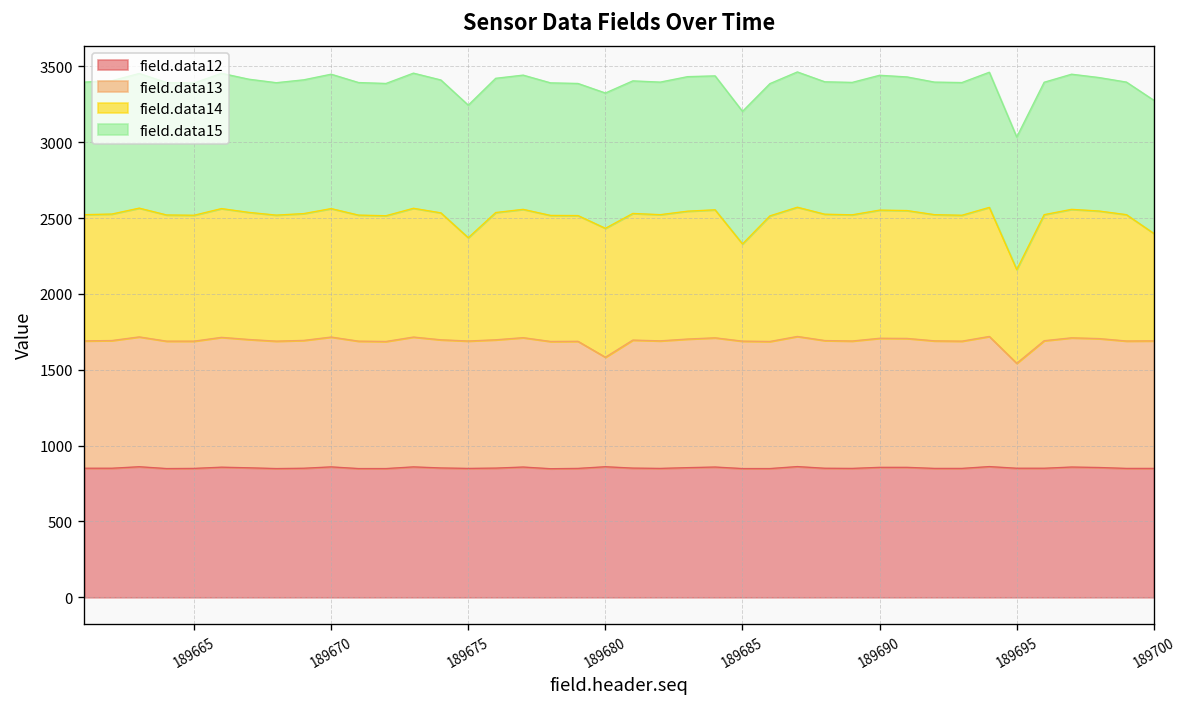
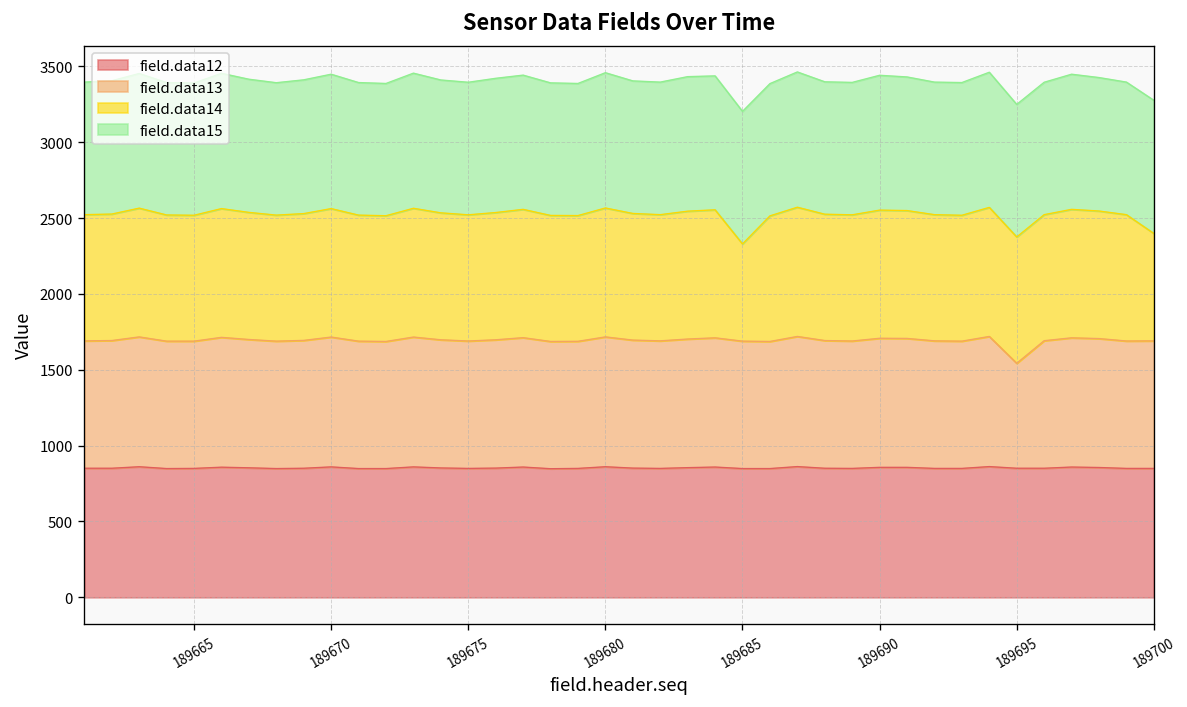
  {
    "field.data12": {
      "189665": 850,
      "189670": 860,
      "189675": 850,
      "189680": 860,
      "189685": 850,
      "189690": 860,
      "189695": 850,
      "189700": 850
    },
    "field.data13": {
      "189665": 840,
      "189670": 860,
      "189675": 840,
-     "189680": 720,
+     "189680": 860,
      "189685": 840,
      "189690": 850,
      "189695": 690,
      "189700": 840
    },
    "field.data14": {
      "189665": 830,
      "189670": 850,
-     "189675": 680,
+     "189675": 830,
      "189680": 850,
      "189685": 640,
      "189690": 850,
-     "189695": 620,
+     "189695": 830,
      "189700": 710
    },
    "field.data15": {
      "189670": 890,
      "189675": 870,
      "189680": 890,
      "189685": 870,
      "189690": 890,
      "189695": 870,
      "189700": 880
    }
  }
